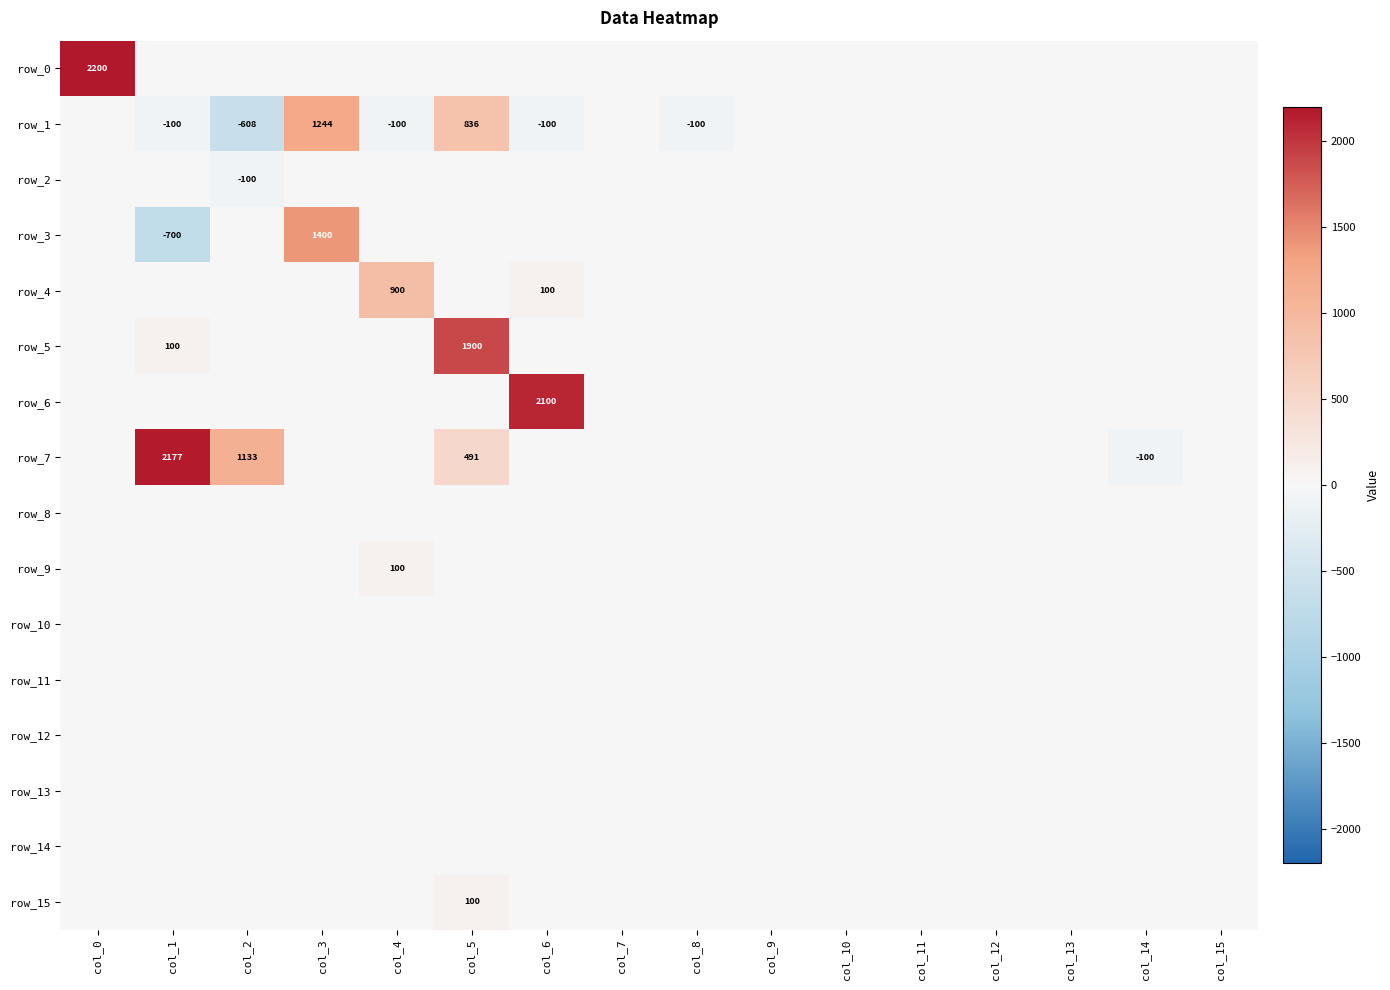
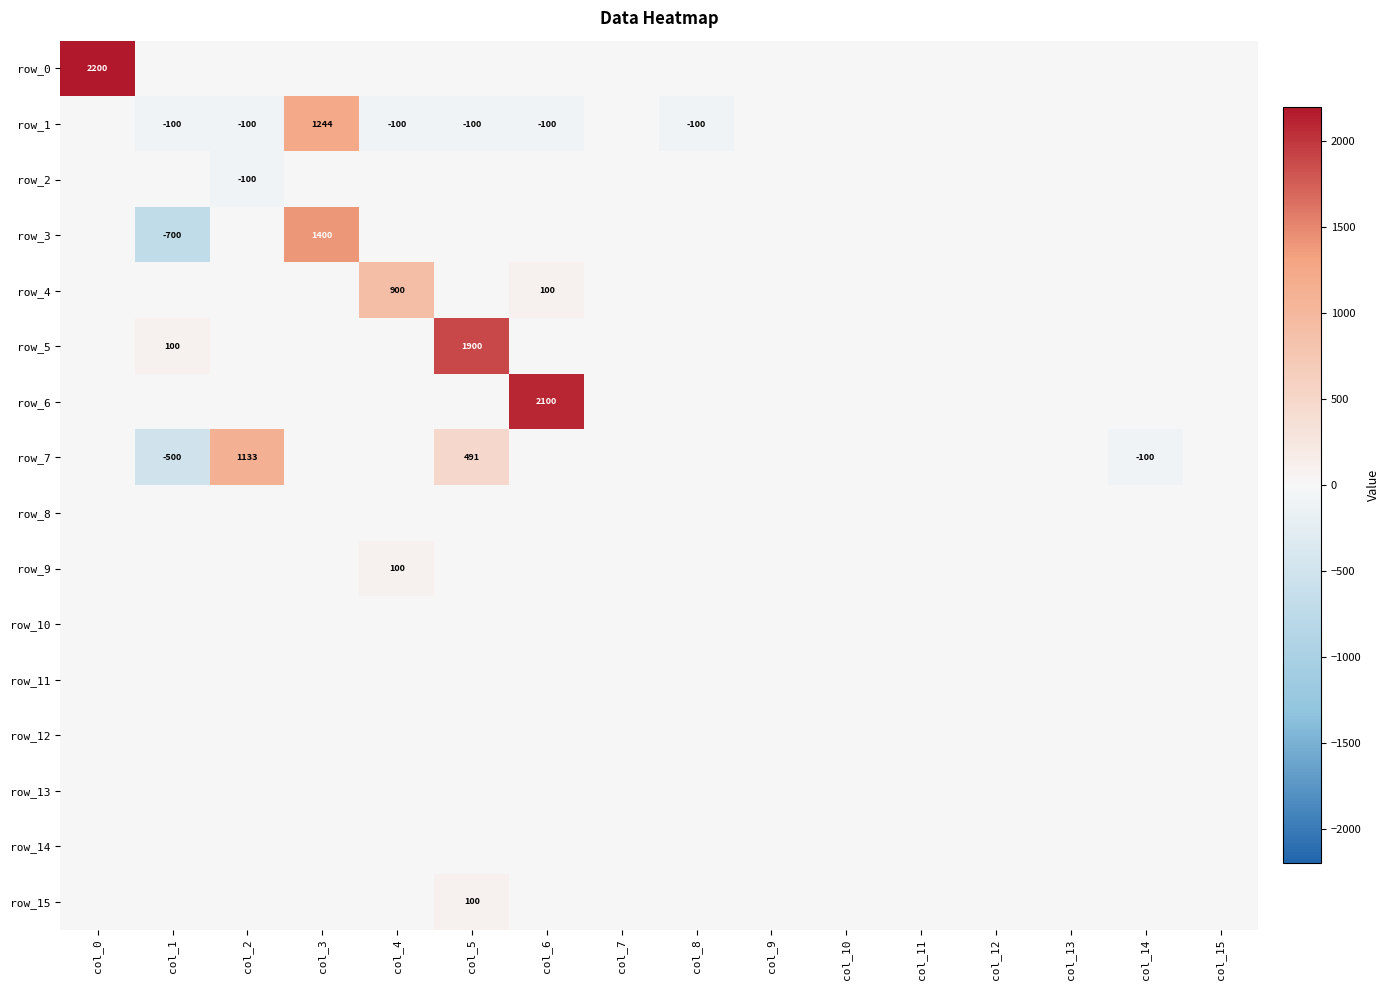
  {
    "row_0": {
      "col_0": 2200
    },
    "row_1": {
      "col_1": -100,
-     "col_2": -608,
+     "col_2": -100,
      "col_3": 1244,
      "col_4": -100,
-     "col_5": 836,
+     "col_5": -100,
      "col_6": -100,
      "col_8": -100
    },
    "row_2": {
      "col_2": -100
    },
    "row_3": {
      "col_1": -700,
      "col_3": 1400
    },
    "row_4": {
      "col_4": 900,
      "col_6": 100
    },
    "row_5": {
      "col_1": 100,
      "col_5": 1900
    },
    "row_6": {
      "col_6": 2100
    },
    "row_7": {
-     "col_1": 2177,
+     "col_1": -500,
      "col_2": 1133,
      "col_5": 491,
      "col_14": -100
    },
    "row_9": {
      "col_4": 100
    },
    "row_15": {
      "col_5": 100
    }
  }
